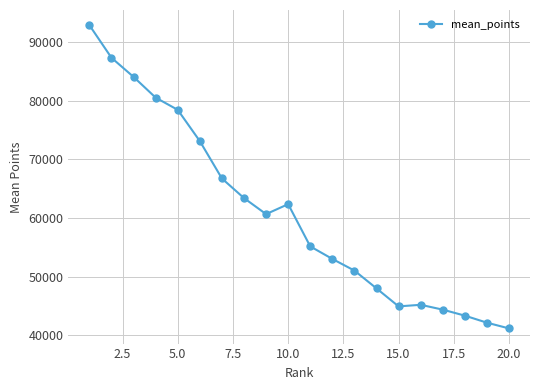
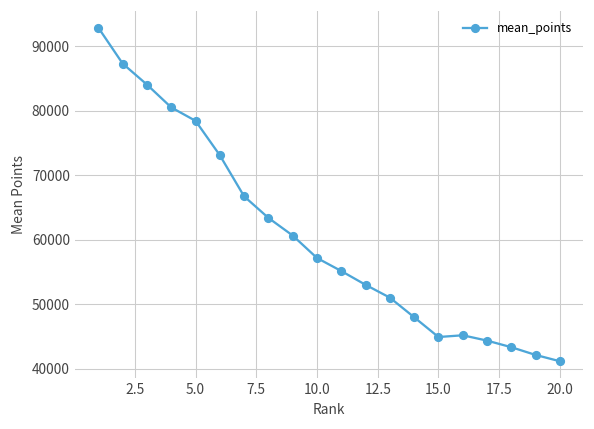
  {
    "5.0": 78000,
-   "10.0": 62000,
+   "10.0": 57000,
    "15.0": 45000,
    "20.0": 41000
  }
